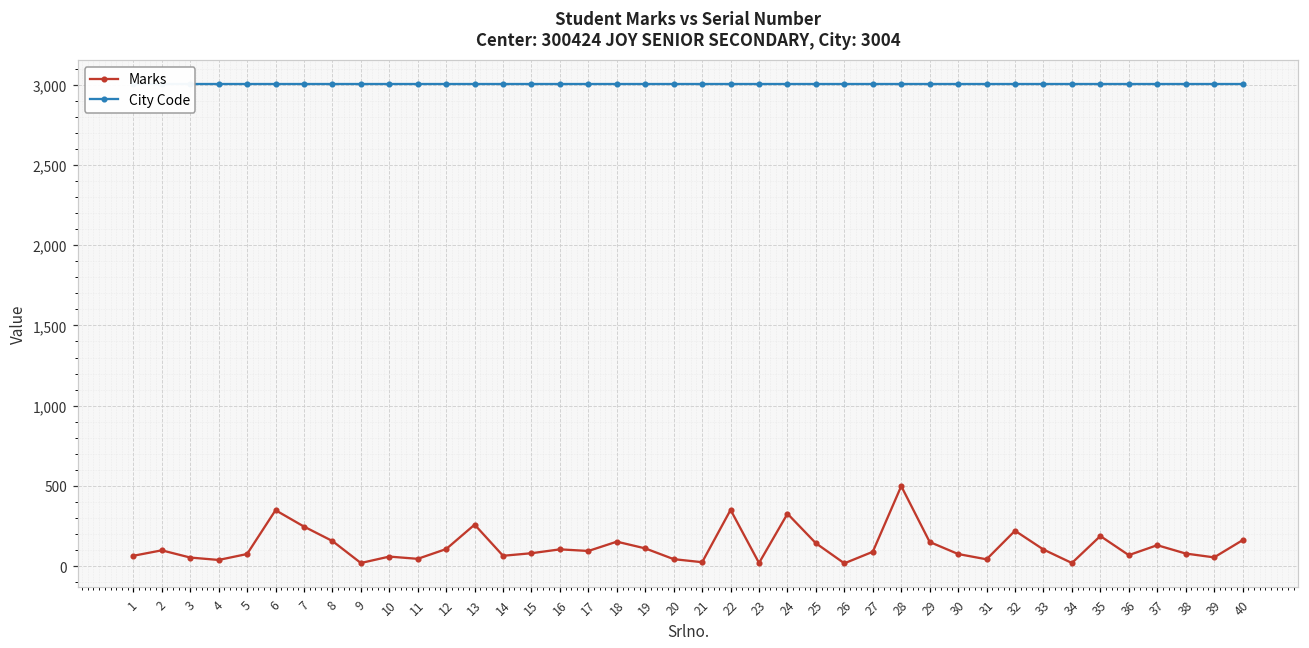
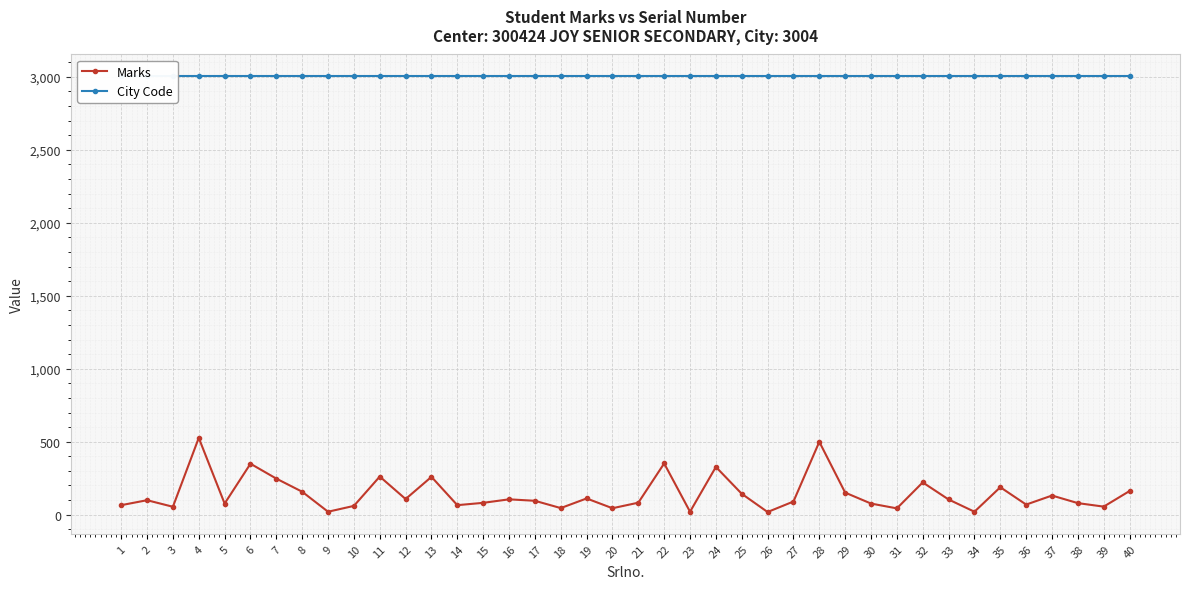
  {
    "Marks": {
      "1": "70",
      "2": "100",
      "3": "50",
-     "4": "40",
+     "4": "530",
      "5": "80",
      "6": "350",
      "7": "250",
      "8": "160",
      "9": "20",
      "10": "60",
-     "11": "50",
+     "11": "260",
      "12": "110",
      "13": "260",
      "14": "70",
      "15": "80",
      "16": "110",
      "17": "100",
-     "18": "150",
+     "18": "50",
      "19": "110",
      "20": "40",
-     "21": "30",
+     "21": "80",
      "22": "350",
      "23": "20",
      "24": "330",
      "25": "140",
      "26": "20",
      "27": "90",
      "28": "500",
      "29": "150",
      "30": "80",
      "31": "40",
      "32": "220",
      "33": "100",
      "34": "20",
      "35": "190",
      "36": "70",
      "37": "130",
      "38": "80",
      "39": "60",
      "40": "160"
    },
    "City Code": {
      "4": "3,000",
      "5": "3,000",
      "6": "3,000",
      "7": "3,000",
      "8": "3,000",
      "9": "3,000",
      "10": "3,000",
      "11": "3,000",
      "12": "3,000",
      "13": "3,000",
      "14": "3,000",
      "15": "3,000",
      "16": "3,000",
      "17": "3,000",
      "18": "3,000",
      "19": "3,000",
      "20": "3,000",
      "21": "3,000",
      "22": "3,000",
      "23": "3,000",
      "24": "3,000",
      "25": "3,000",
      "26": "3,000",
      "27": "3,000",
      "28": "3,000",
      "29": "3,000",
      "30": "3,000",
      "31": "3,000",
      "32": "3,000",
      "33": "3,000",
      "34": "3,000",
      "35": "3,000",
      "36": "3,000",
      "37": "3,000",
      "38": "3,000",
      "39": "3,000",
      "40": "3,000"
    }
  }
